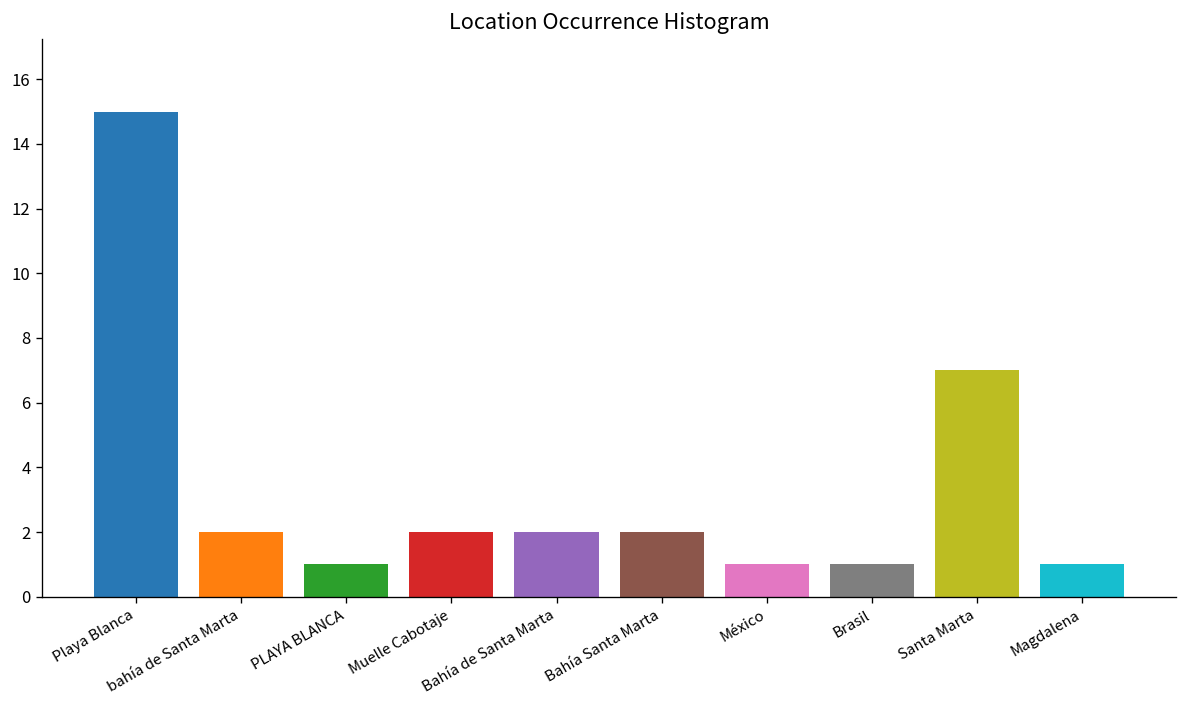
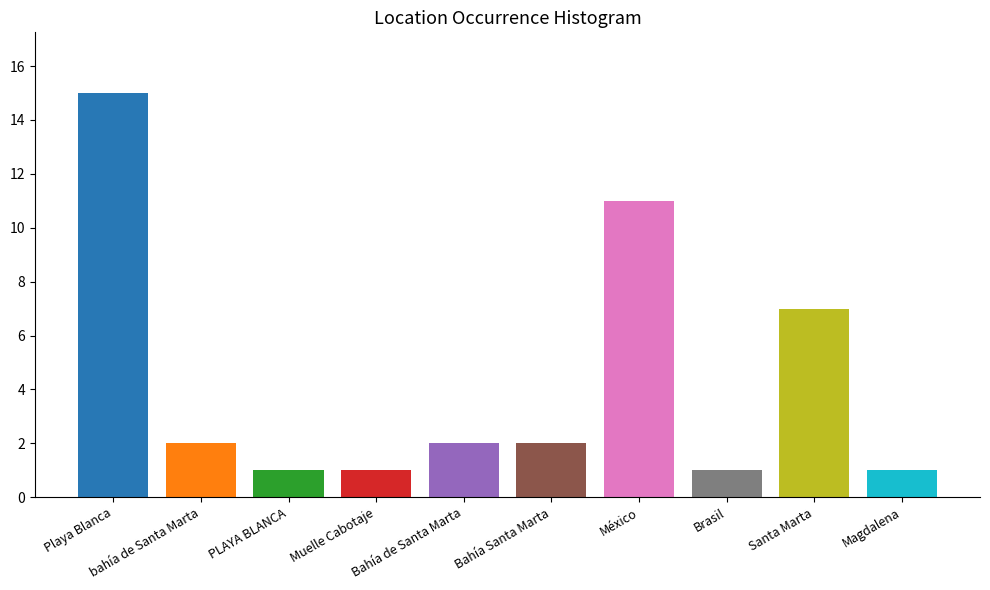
  {
    "Playa Blanca": 15,
    "bahía de Santa Marta": 2,
    "PLAYA BLANCA": 1,
-   "Muelle Cabotaje": 2,
+   "Muelle Cabotaje": 1,
    "Bahía de Santa Marta": 2,
    "Bahía Santa Marta": 2,
-   "México": 1,
+   "México": 11,
    "Brasil": 1,
    "Santa Marta": 7,
    "Magdalena": 1
  }
